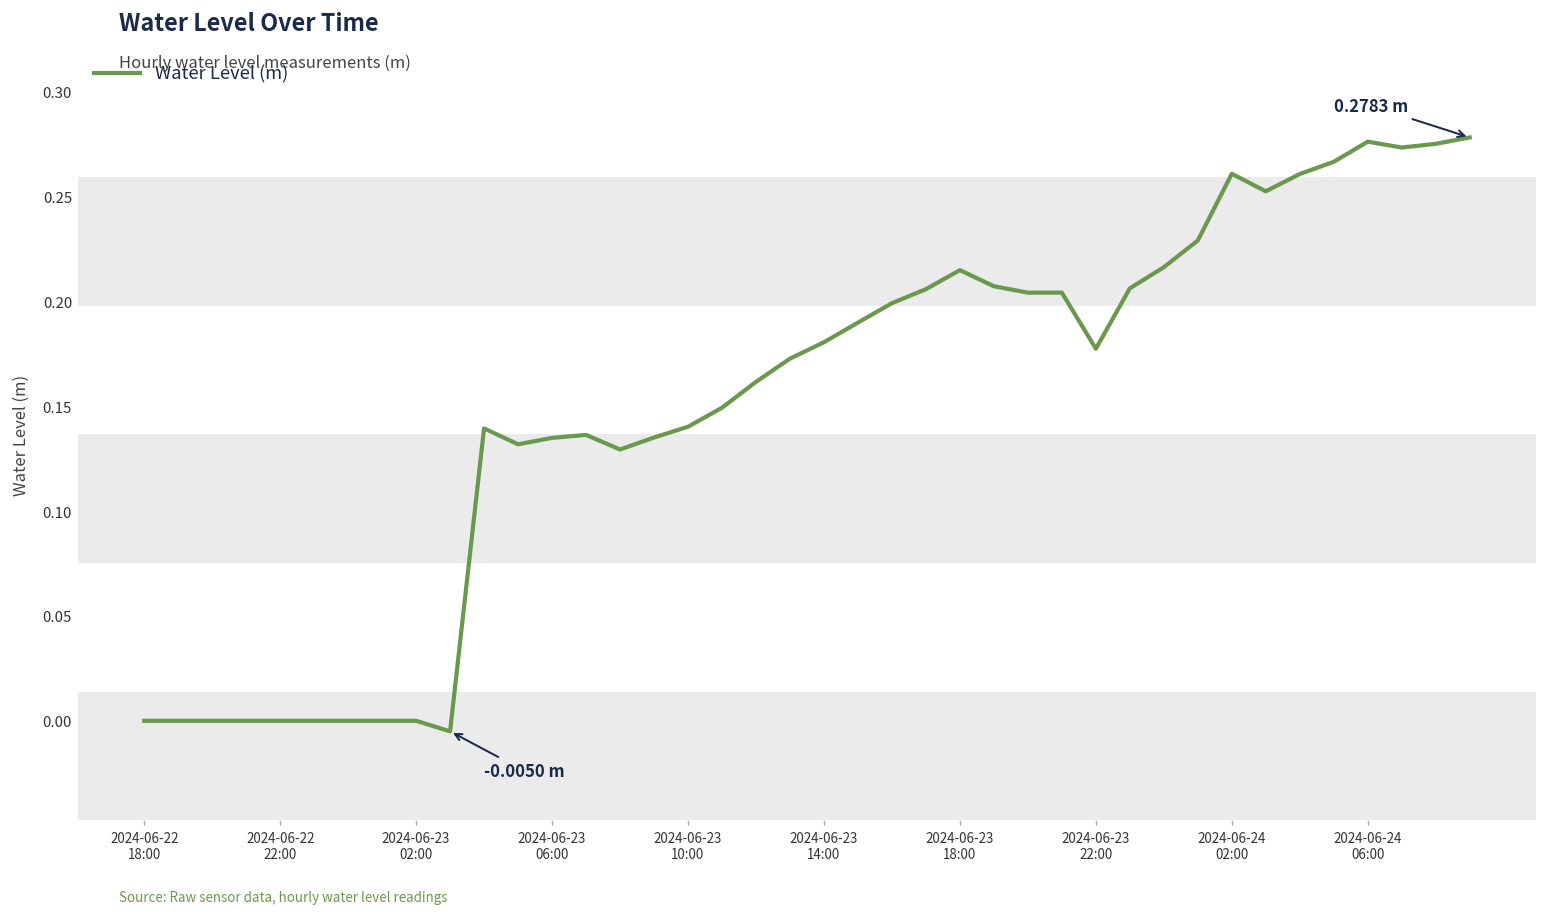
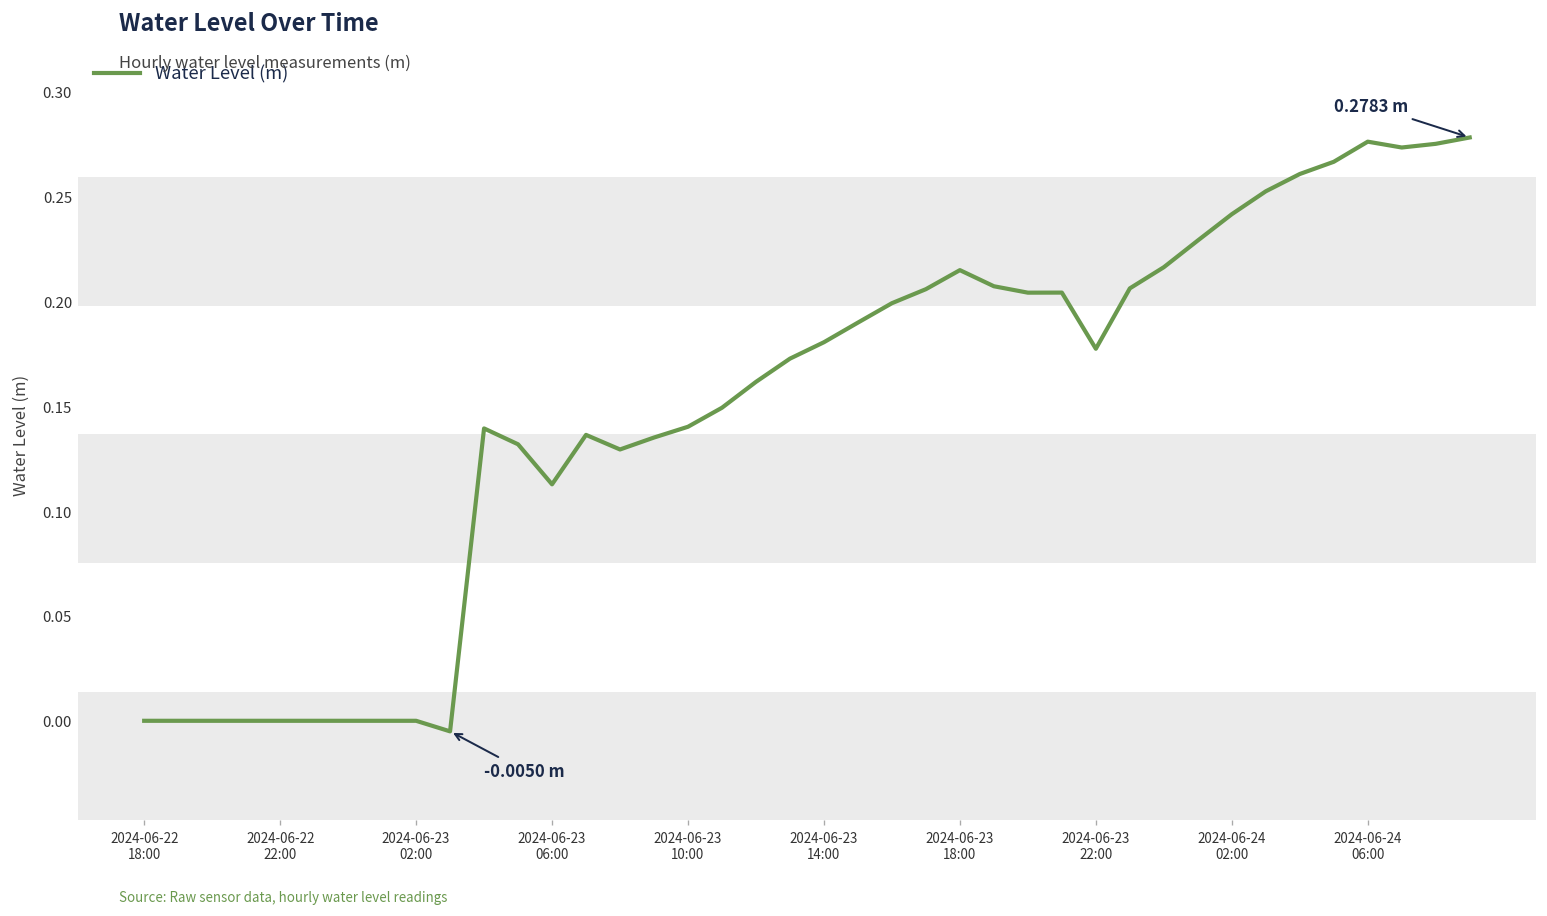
  {
    "2024-06-22 18:00": 0.000,
    "2024-06-22 22:00": 0.000,
    "2024-06-23 02:00": 0.000,
-   "2024-06-23 06:00": 0.135,
+   "2024-06-23 06:00": 0.113,
    "2024-06-23 10:00": 0.140,
    "2024-06-23 14:00": 0.181,
    "2024-06-23 18:00": 0.215,
    "2024-06-23 22:00": 0.178,
-   "2024-06-24 02:00": 0.261
+   "2024-06-24 02:00": 0.242
  }
